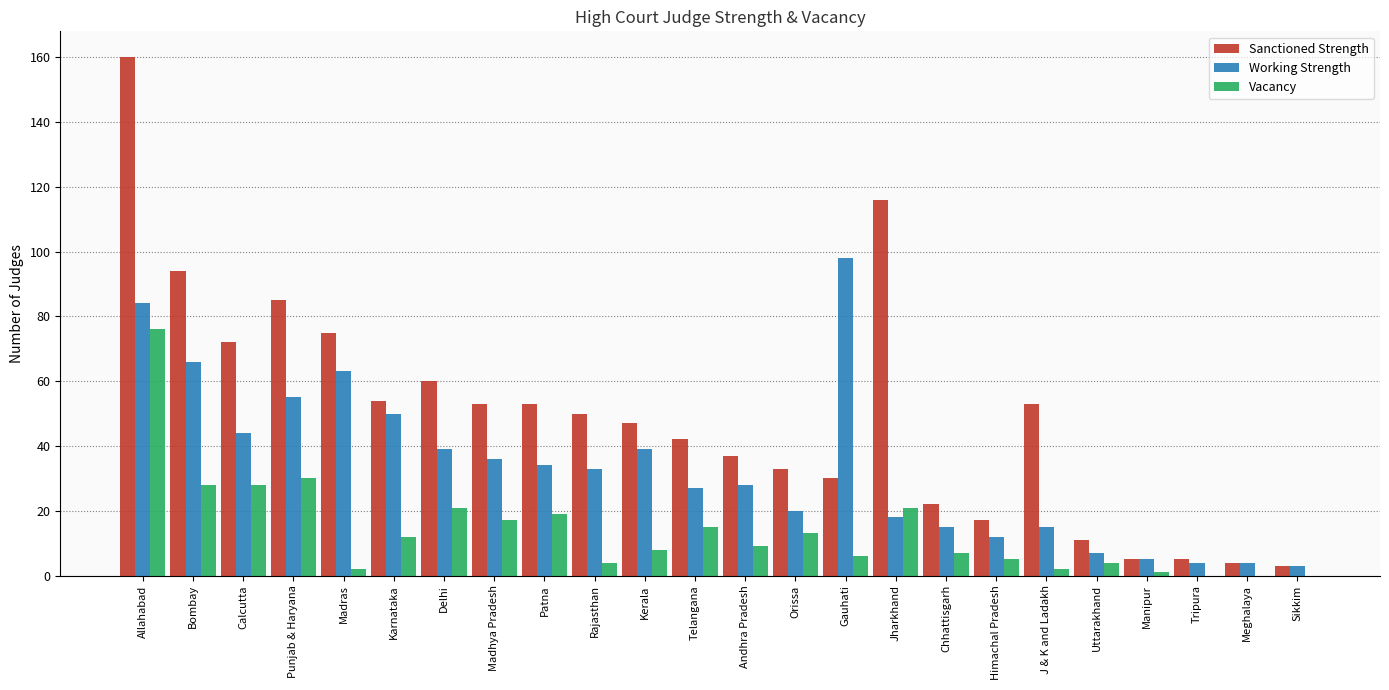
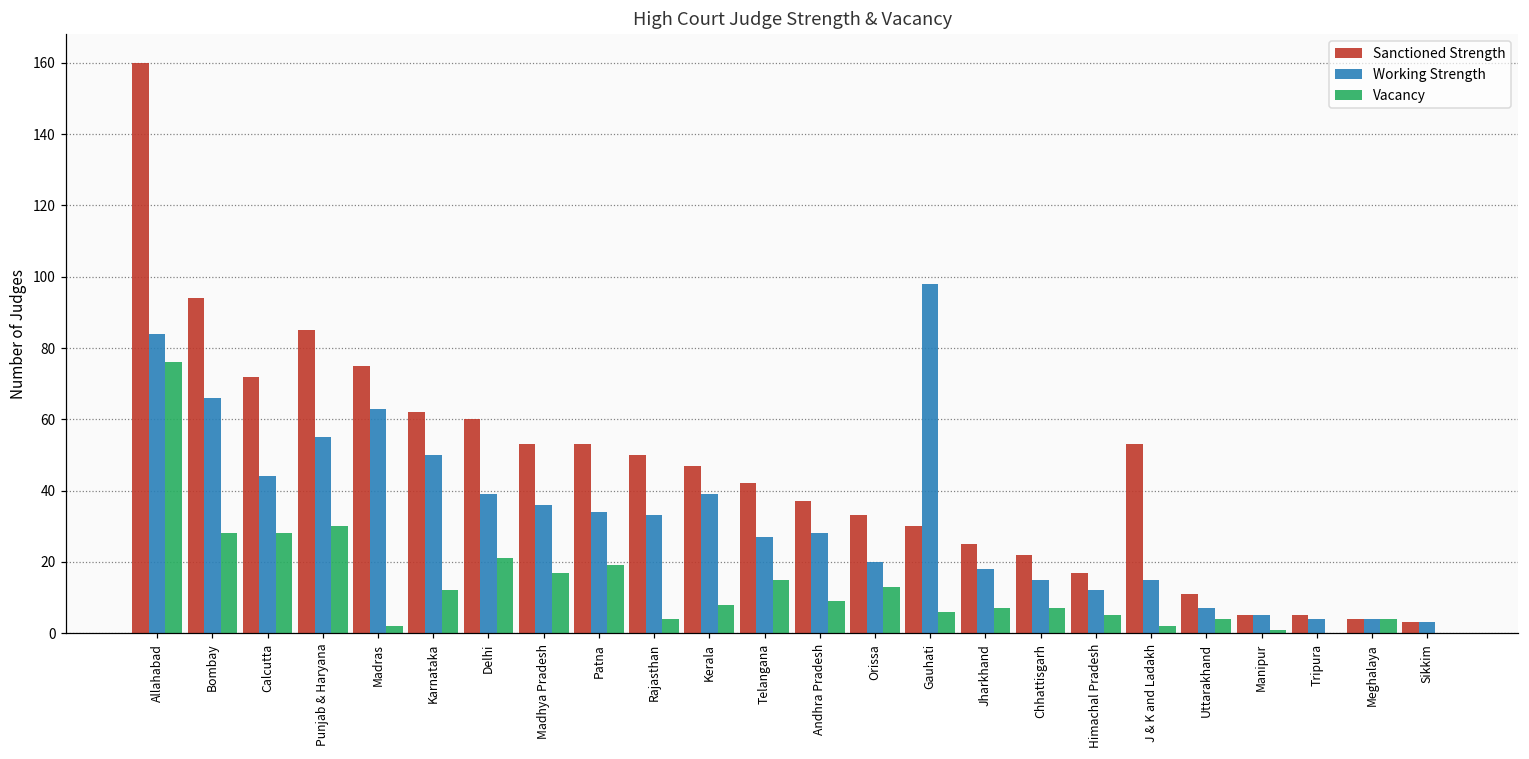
  {
    "Sanctioned Strength": {
      "Allahabad": 160,
      "Bombay": 94,
      "Calcutta": 72,
      "Punjab & Haryana": 85,
      "Madras": 75,
-     "Karnataka": 54,
+     "Karnataka": 62,
      "Delhi": 60,
      "Madhya Pradesh": 53,
      "Patna": 53,
      "Rajasthan": 50,
      "Kerala": 47,
      "Telangana": 42,
      "Andhra Pradesh": 37,
      "Orissa": 33,
      "Gauhati": 30,
-     "Jharkhand": 116,
+     "Jharkhand": 25,
      "Chhattisgarh": 22,
      "Himachal Pradesh": 17,
      "J & K and Ladakh": 53,
      "Uttarakhand": 11,
      "Manipur": 5,
      "Tripura": 5,
      "Meghalaya": 4,
      "Sikkim": 3
    },
    "Working Strength": {
      "Allahabad": 84,
      "Bombay": 66,
      "Calcutta": 44,
      "Punjab & Haryana": 55,
      "Madras": 63,
      "Karnataka": 50,
      "Delhi": 39,
      "Madhya Pradesh": 36,
      "Patna": 34,
      "Rajasthan": 33,
      "Kerala": 39,
      "Telangana": 27,
      "Andhra Pradesh": 28,
      "Orissa": 20,
      "Gauhati": 98,
      "Jharkhand": 18,
      "Chhattisgarh": 15,
      "Himachal Pradesh": 12,
      "J & K and Ladakh": 15,
      "Uttarakhand": 7,
      "Manipur": 5,
      "Tripura": 4,
      "Meghalaya": 4,
      "Sikkim": 3
    },
    "Vacancy": {
      "Allahabad": 76,
      "Bombay": 28,
      "Calcutta": 28,
      "Punjab & Haryana": 30,
      "Madras": 2,
      "Karnataka": 12,
      "Delhi": 21,
      "Madhya Pradesh": 17,
      "Patna": 19,
      "Rajasthan": 4,
      "Kerala": 8,
      "Telangana": 15,
      "Andhra Pradesh": 9,
      "Orissa": 13,
      "Gauhati": 6,
-     "Jharkhand": 21,
+     "Jharkhand": 7,
      "Chhattisgarh": 7,
      "Himachal Pradesh": 5,
      "J & K and Ladakh": 2,
      "Uttarakhand": 4,
      "Manipur": 1,
      "Tripura": 0,
-     "Meghalaya": 0,
+     "Meghalaya": 4,
      "Sikkim": 0
    }
  }
